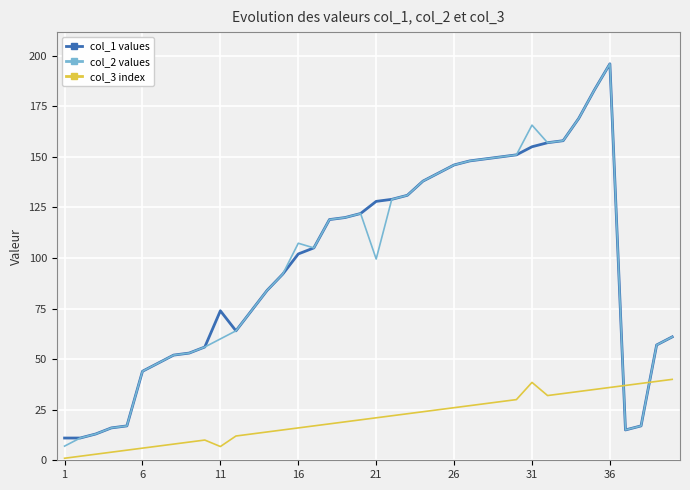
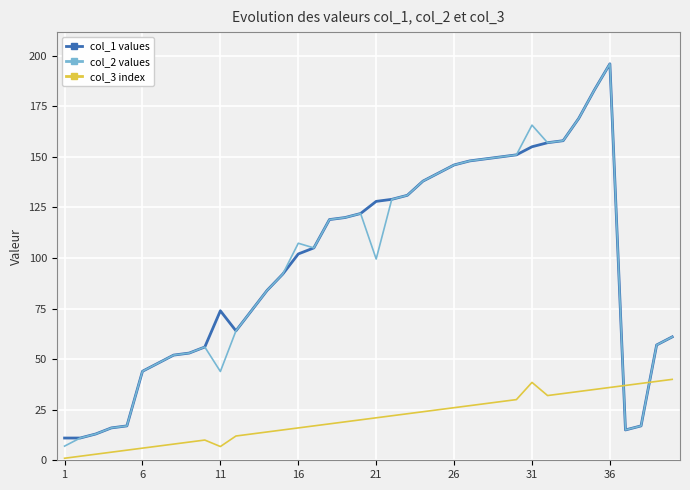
  {
    "col_1 values": {
      "1": 11,
      "11": 74,
      "16": 102,
      "21": 128,
      "31": 155
    },
    "col_2 values": {
      "1": 7,
-     "11": 60,
+     "11": 44,
      "16": 107,
      "21": 100,
      "31": 166
    },
    "col_3 index": {
      "1": 1,
      "6": 6,
      "11": 7,
      "16": 16,
      "21": 21,
      "26": 26,
      "31": 39,
      "36": 36
    }
  }
